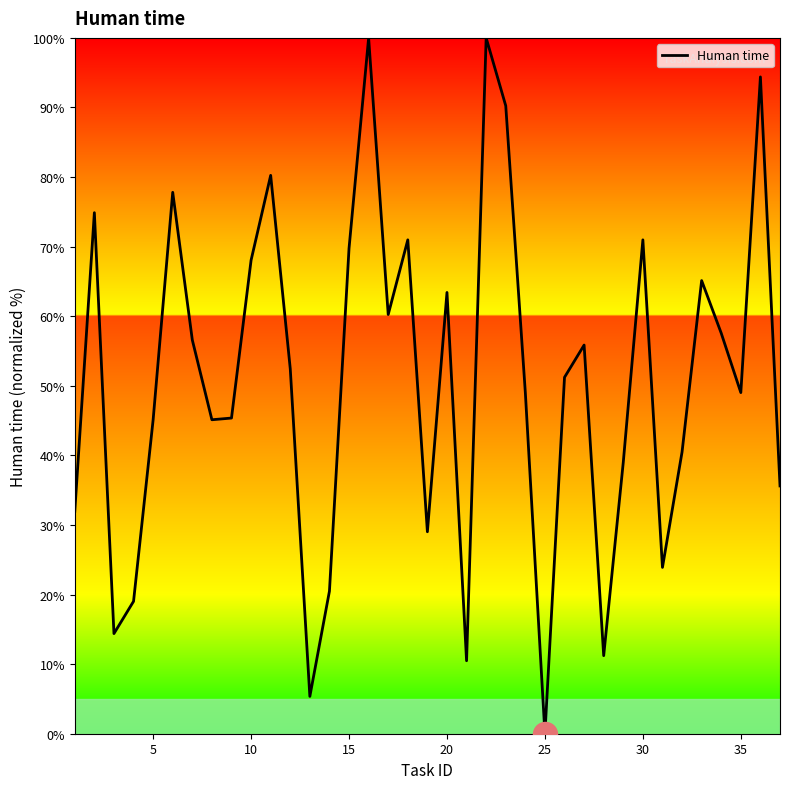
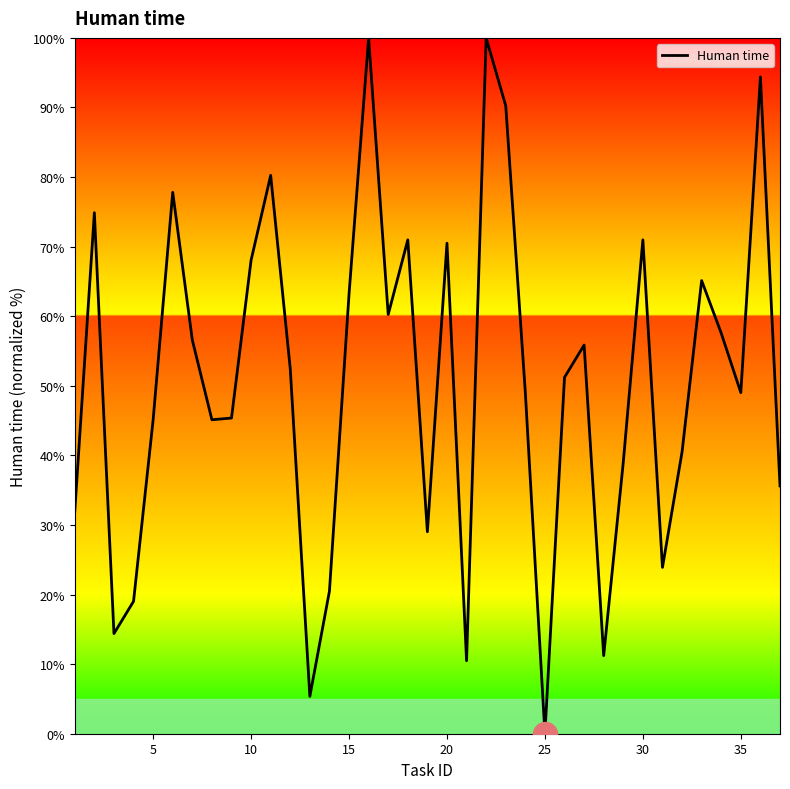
  {
    "Human time": {
      "5": "45%",
      "10": "68%",
-     "15": "70%",
-     "20": "63%",
+     "15": "63%",
+     "20": "70%",
      "30": "71%",
      "35": "49%"
    }
  }
